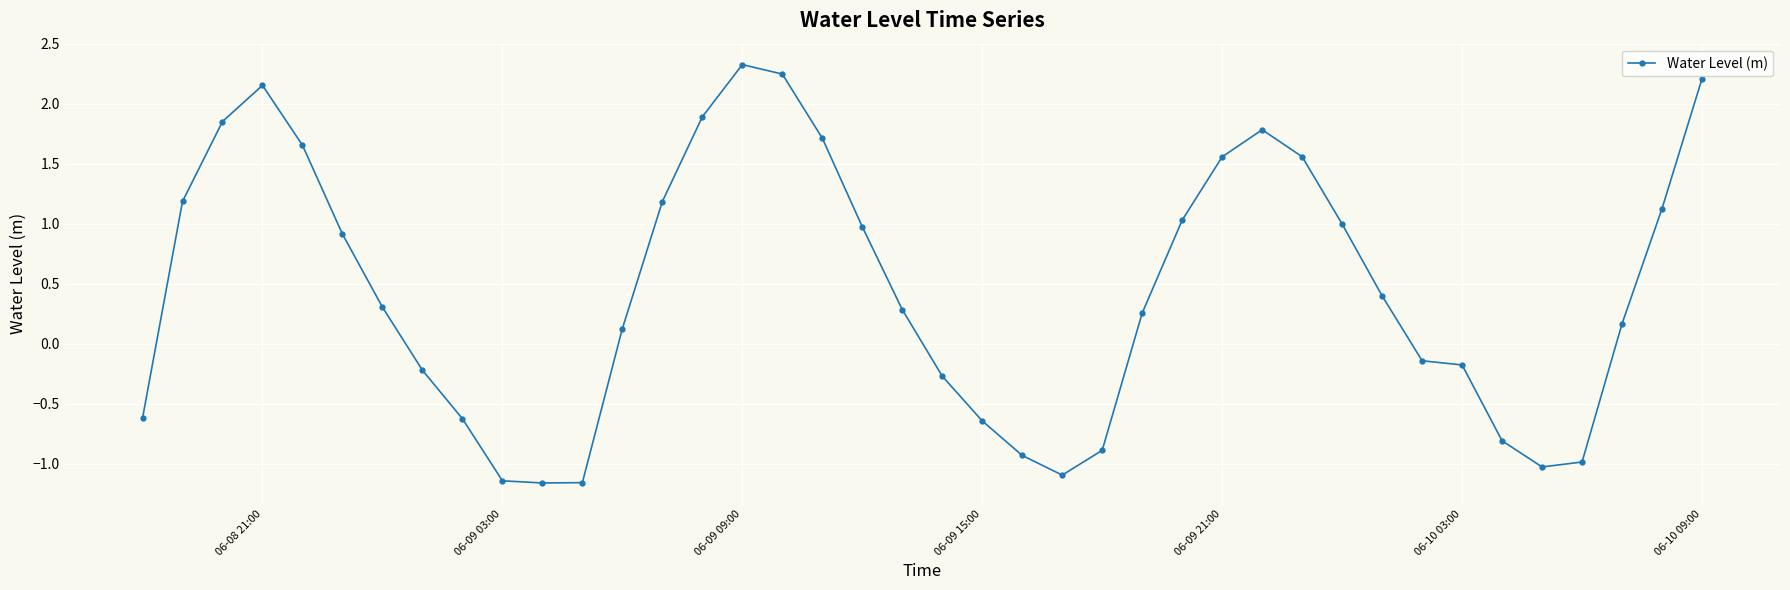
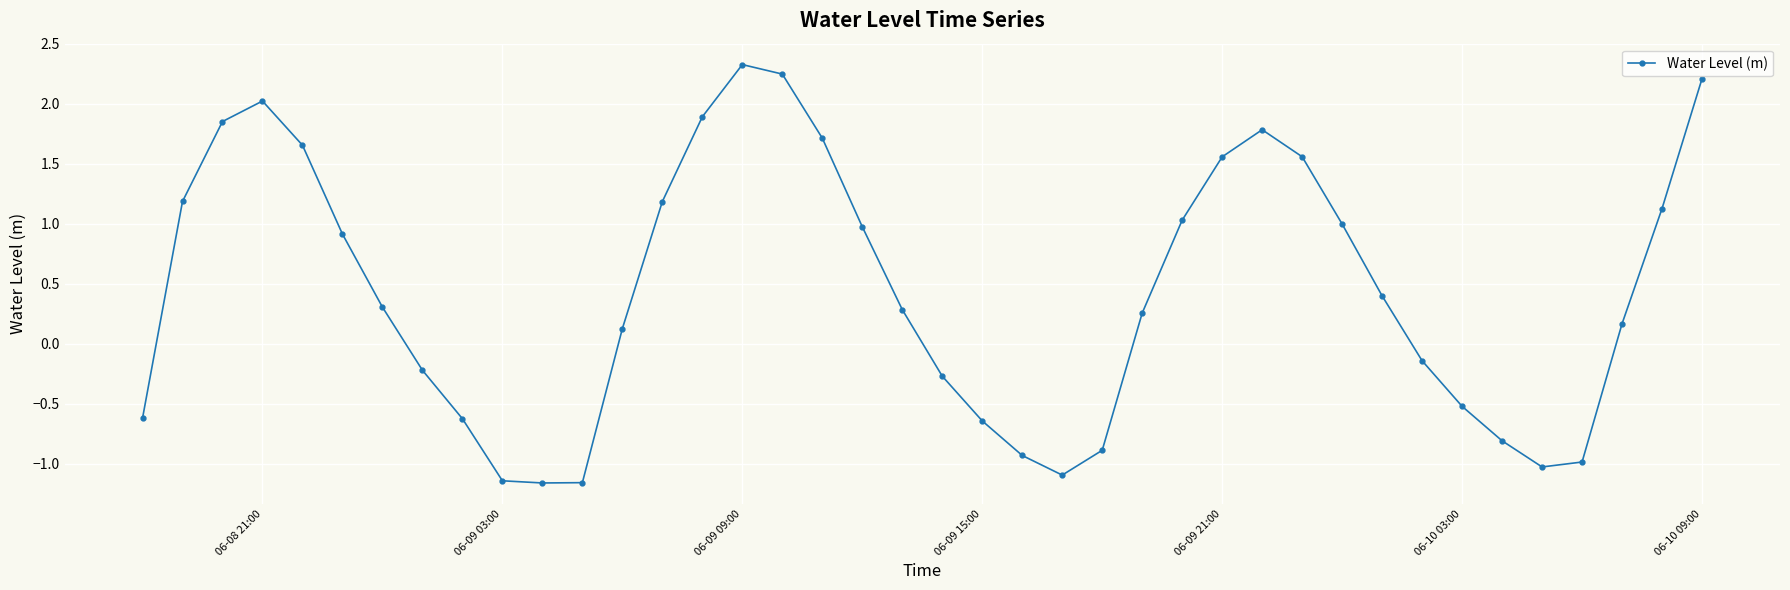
  {
-   "06-08 21:00": 2.15,
+   "06-08 21:00": 2.02,
    "06-09 03:00": -1.14,
    "06-09 09:00": 2.33,
    "06-09 15:00": -0.64,
    "06-09 21:00": 1.56,
-   "06-10 03:00": -0.18,
+   "06-10 03:00": -0.52,
    "06-10 09:00": 2.21
  }
